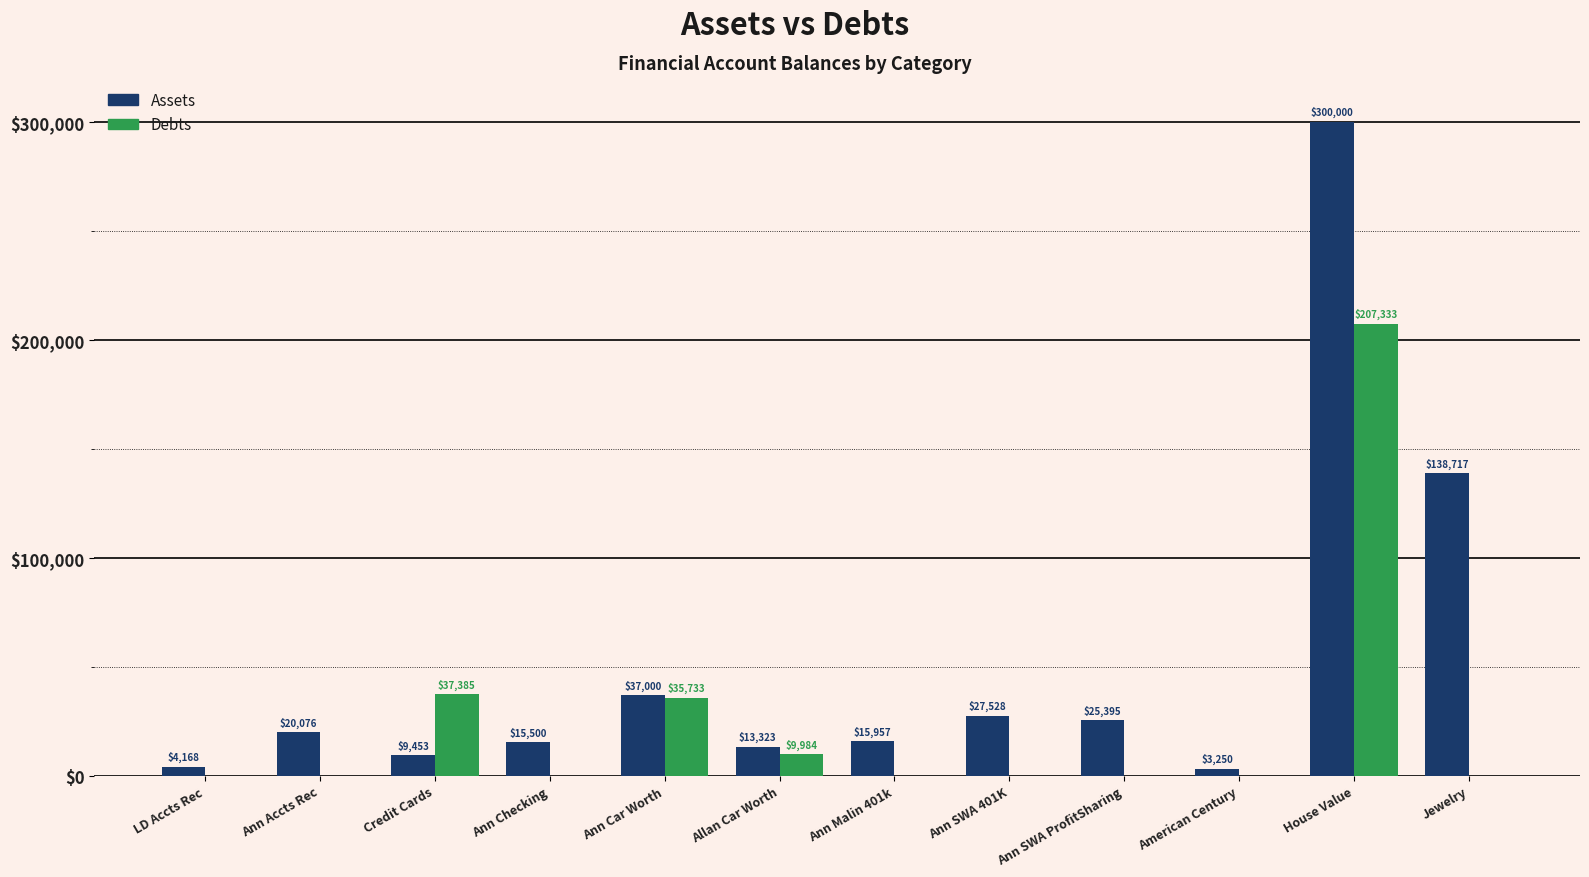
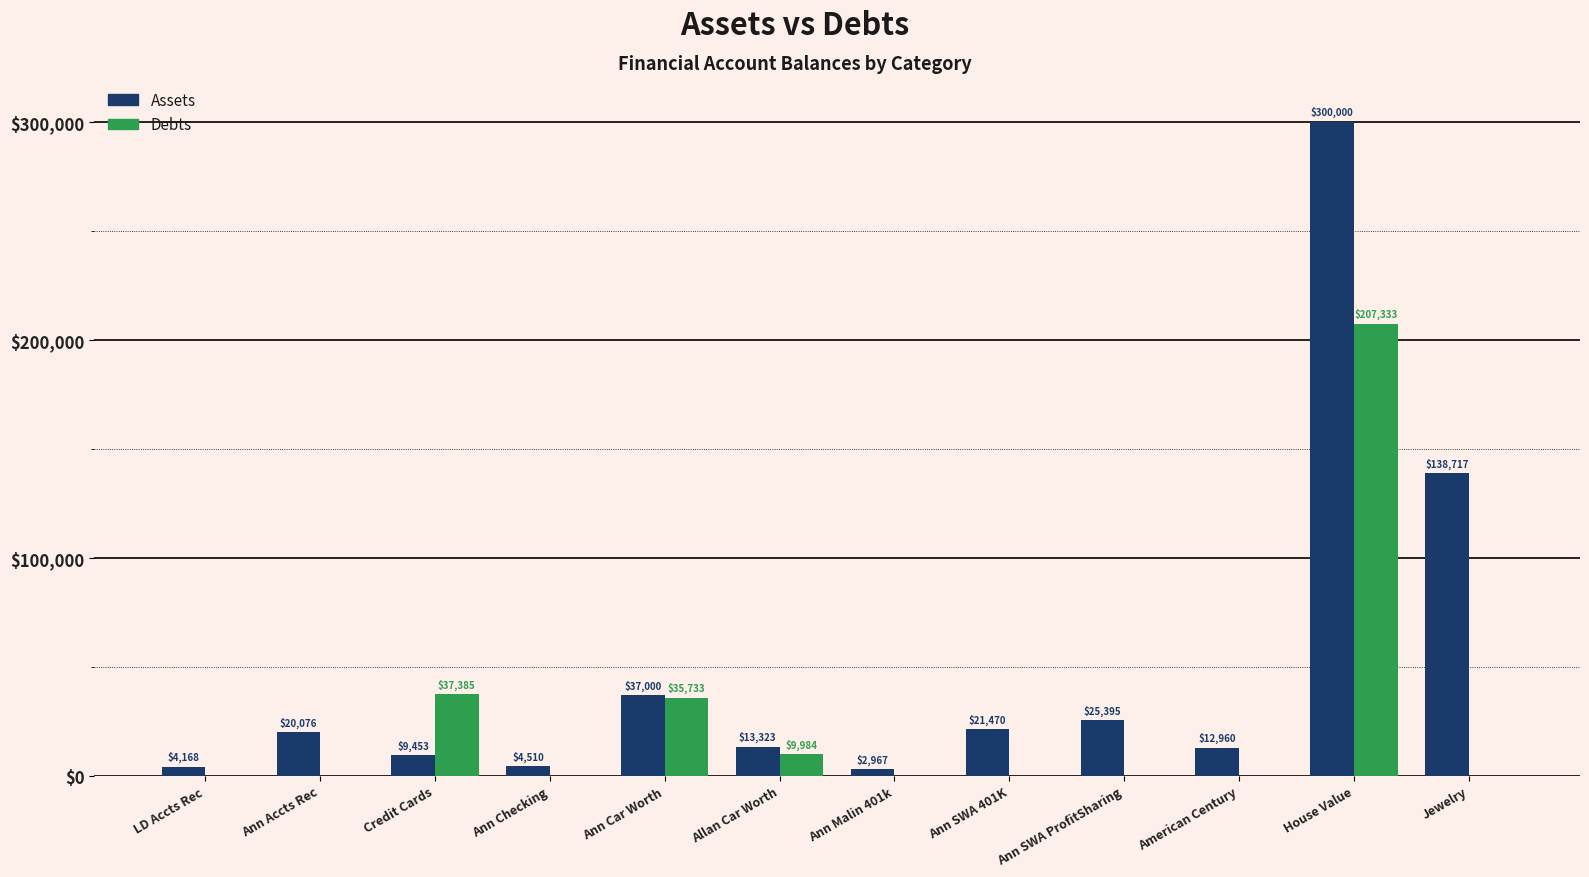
  {
    "Assets": {
      "LD Accts Rec": "$4,168",
      "Ann Accts Rec": "$20,076",
      "Credit Cards": "$9,453",
-     "Ann Checking": "$15,500",
+     "Ann Checking": "$4,510",
      "Ann Car Worth": "$37,000",
      "Allan Car Worth": "$13,323",
-     "Ann Malin 401k": "$15,957",
-     "Ann SWA 401K": "$27,528",
+     "Ann Malin 401k": "$2,967",
+     "Ann SWA 401K": "$21,470",
      "Ann SWA ProfitSharing": "$25,395",
-     "American Century": "$3,250",
+     "American Century": "$12,960",
      "House Value": "$300,000",
      "Jewelry": "$138,717"
    },
    "Debts": {
      "Credit Cards": "$37,385",
      "Ann Car Worth": "$35,733",
      "Allan Car Worth": "$9,984",
      "House Value": "$207,333"
    }
  }
